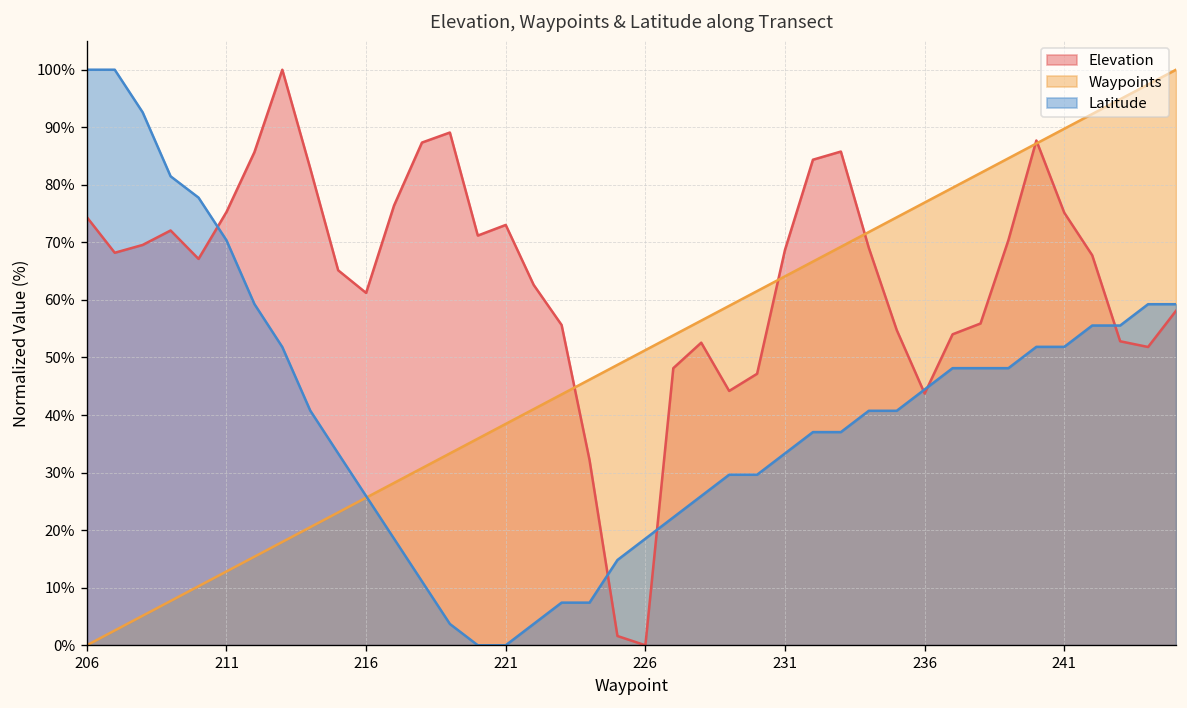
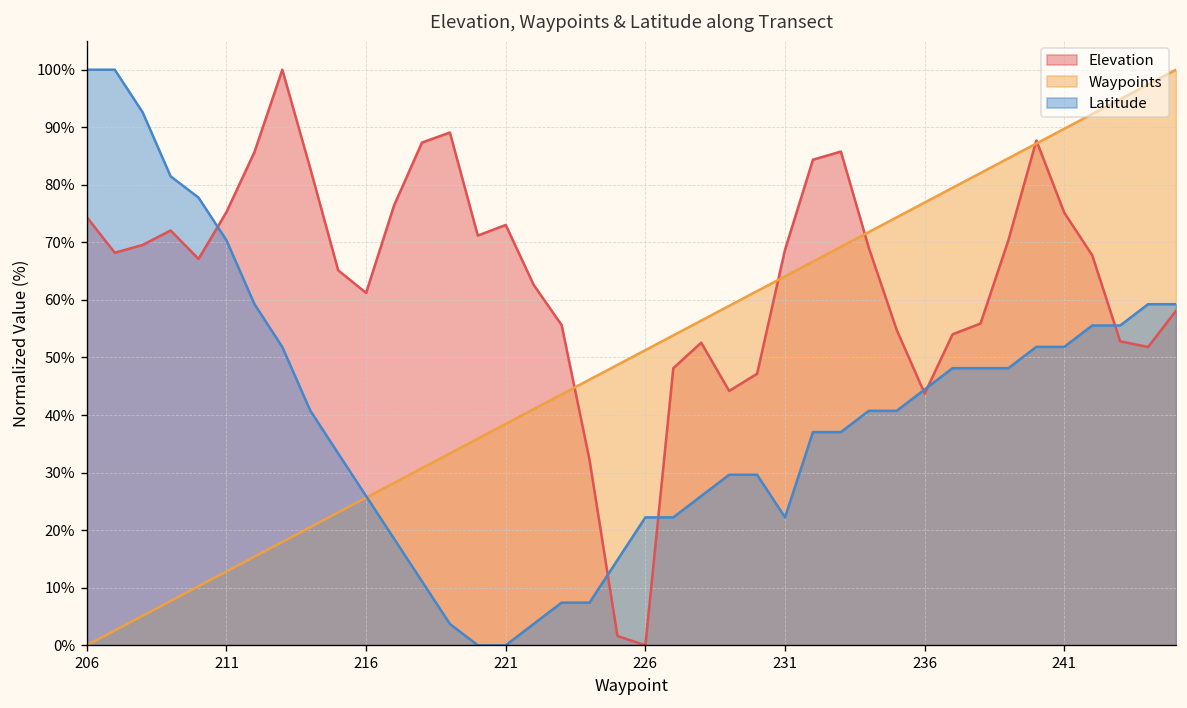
  {
    "Latitude": {
      "206": "100%",
      "211": "70%",
      "221": "0%",
-     "226": "19%",
-     "231": "33%",
+     "226": "22%",
+     "231": "22%",
      "236": "44%",
      "241": "52%"
    }
  }
